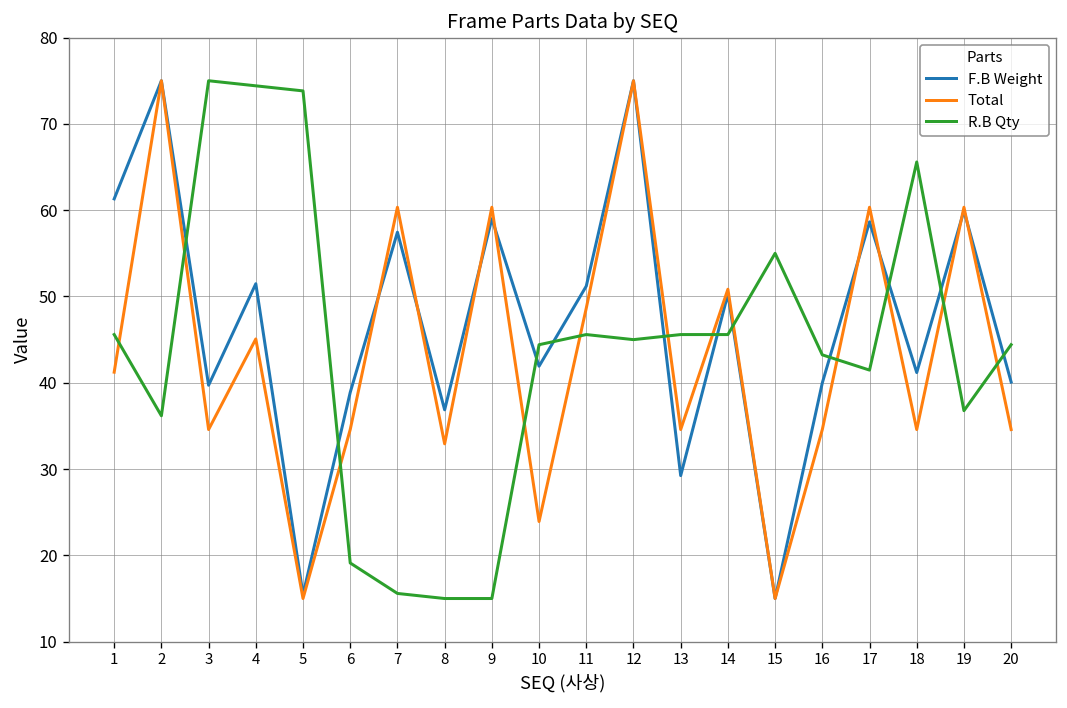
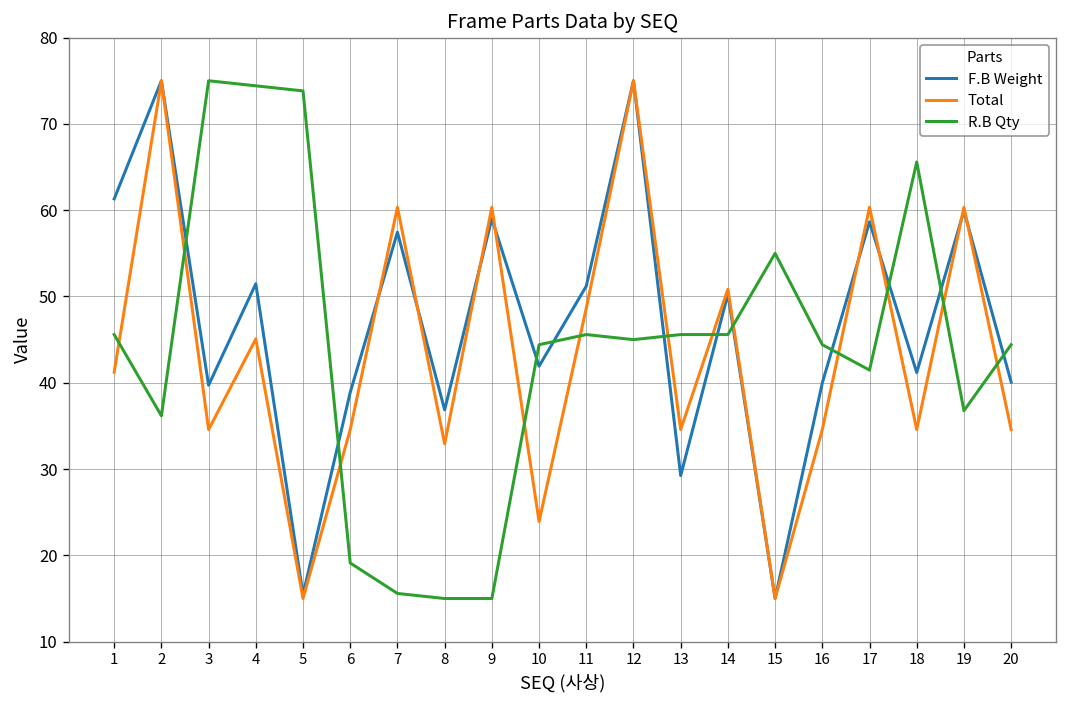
  {
    "F.B Weight": {
      "1": 61,
      "3": 40,
      "4": 51,
      "5": 15,
      "6": 39,
      "7": 57,
      "8": 37,
      "9": 59,
      "10": 42,
      "11": 51,
      "13": 29,
      "14": 50,
      "16": 40,
      "17": 59,
      "18": 41,
      "19": 60,
      "20": 40
    },
    "Total": {
      "1": 41,
      "3": 35,
      "4": 45,
      "5": 15,
      "6": 35,
      "7": 60,
      "8": 33,
      "9": 60,
      "10": 24,
      "11": 49,
      "13": 35,
      "14": 51,
      "16": 35,
      "17": 60,
      "18": 35,
      "19": 60,
      "20": 35
    },
    "R.B Qty": {
      "1": 46,
      "2": 36,
      "3": 75,
      "4": 74,
      "5": 74,
      "6": 19,
      "7": 16,
      "8": 15,
      "9": 15,
      "10": 44,
      "11": 46,
      "12": 45,
      "13": 46,
      "14": 46,
      "15": 55,
-     "16": 43,
+     "16": 44,
      "17": 41,
      "18": 66,
      "19": 37,
      "20": 44
    }
  }
